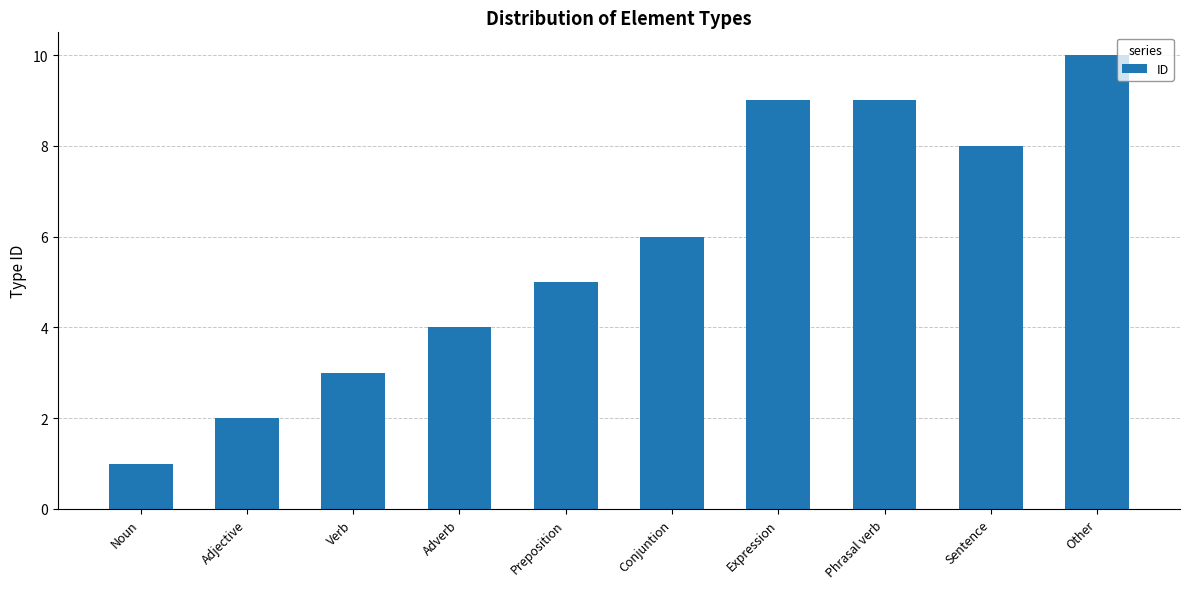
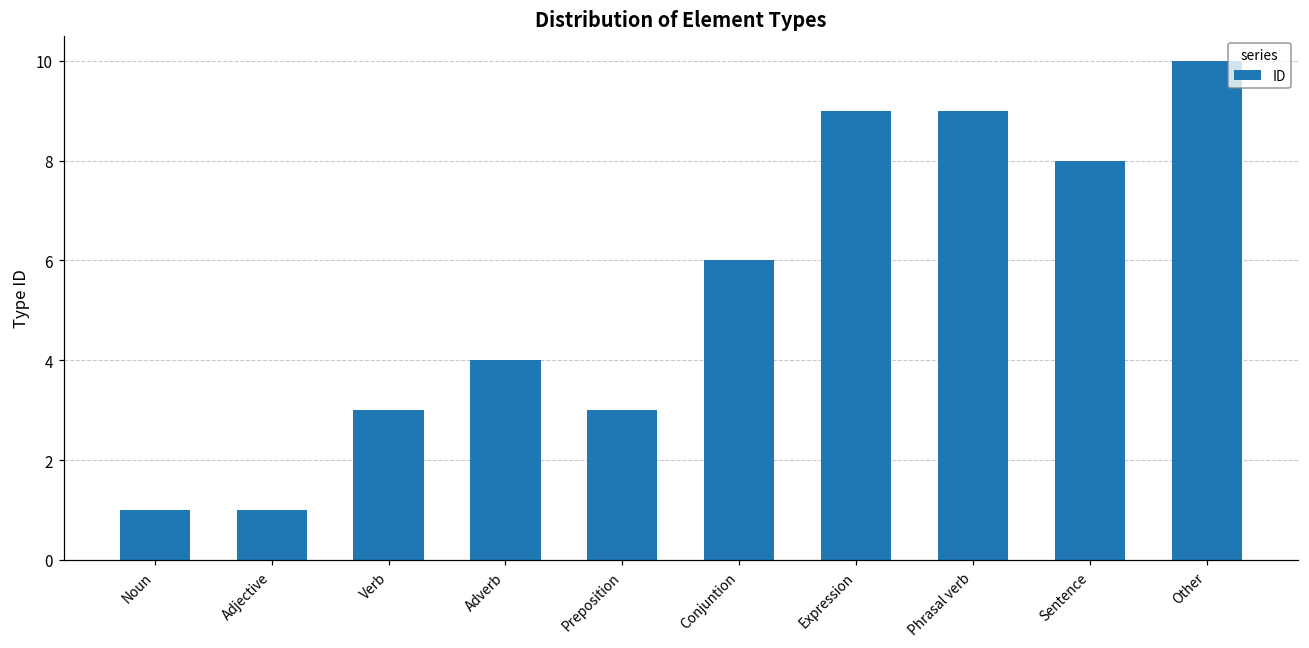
  {
    "Noun": 1,
-   "Adjective": 2,
+   "Adjective": 1,
    "Verb": 3,
    "Adverb": 4,
-   "Preposition": 5,
+   "Preposition": 3,
    "Conjuntion": 6,
    "Expression": 9,
    "Phrasal verb": 9,
    "Sentence": 8,
    "Other": 10
  }
